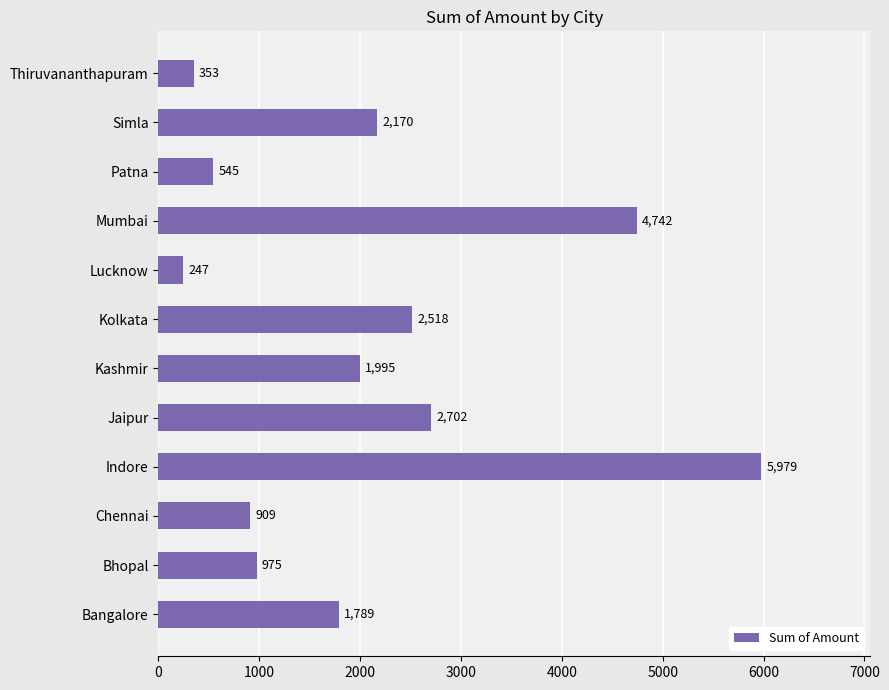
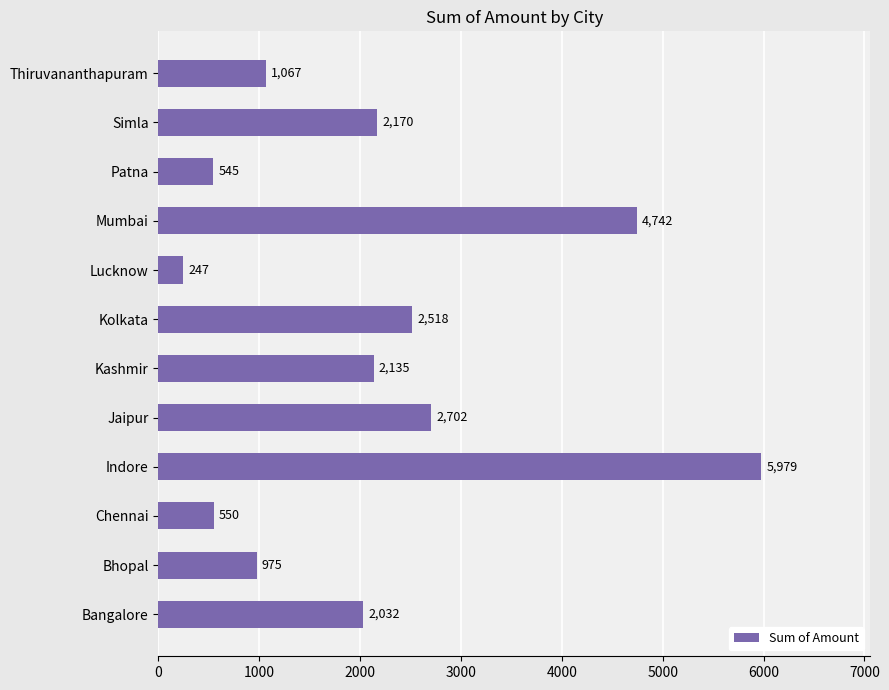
  {
-   "Thiruvananthapuram": "353",
+   "Thiruvananthapuram": "1,067",
    "Simla": "2,170",
    "Patna": "545",
    "Mumbai": "4,742",
    "Lucknow": "247",
    "Kolkata": "2,518",
-   "Kashmir": "1,995",
+   "Kashmir": "2,135",
    "Jaipur": "2,702",
    "Indore": "5,979",
-   "Chennai": "909",
+   "Chennai": "550",
    "Bhopal": "975",
-   "Bangalore": "1,789"
+   "Bangalore": "2,032"
  }
